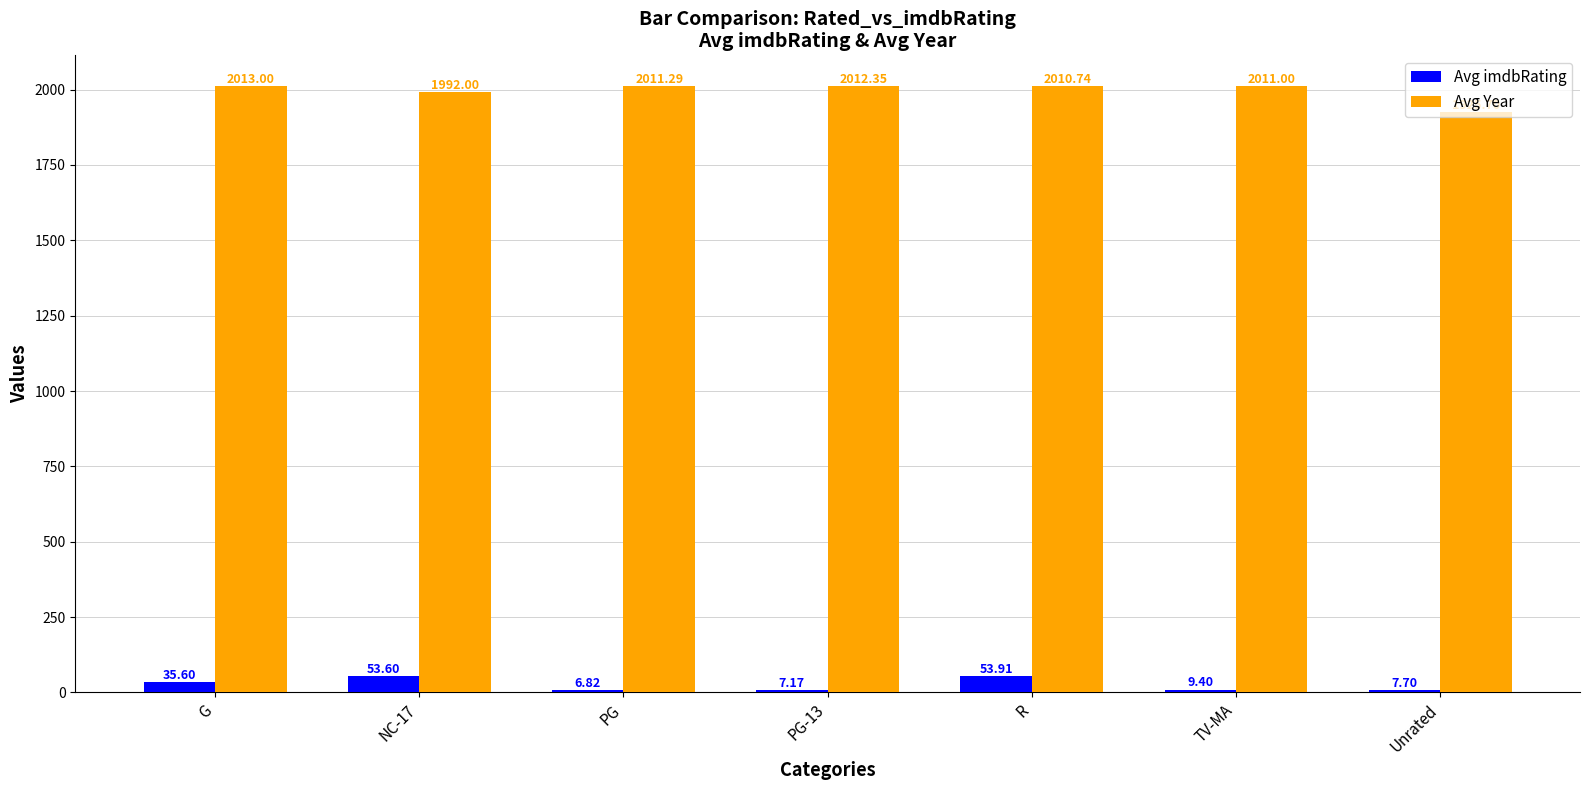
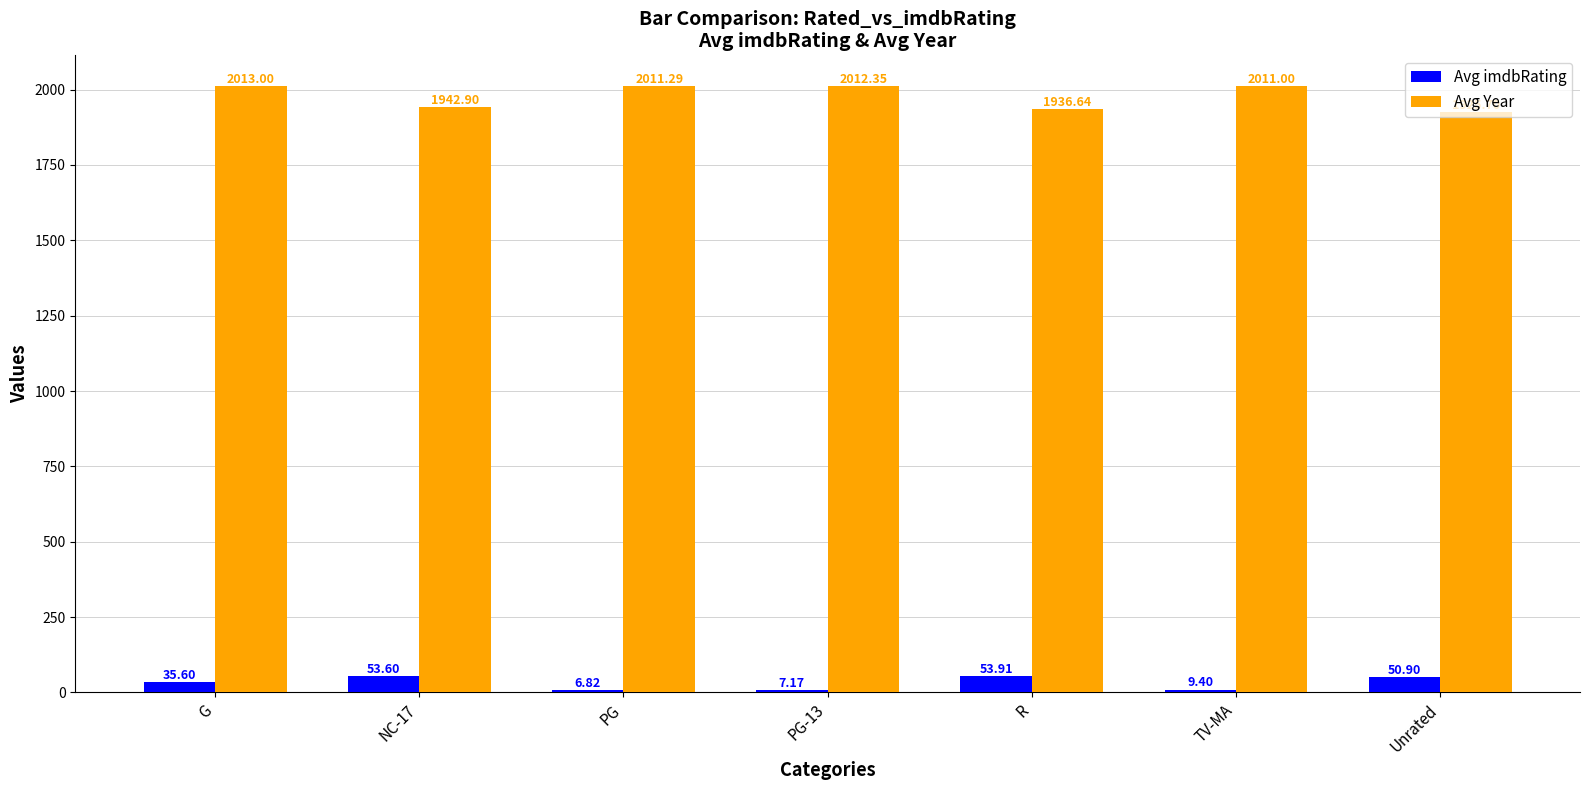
  {
    "Avg imdbRating": {
      "G": 35.60,
      "NC-17": 53.60,
      "PG": 6.82,
      "PG-13": 7.17,
      "R": 53.91,
      "TV-MA": 9.40,
-     "Unrated": 7.70
+     "Unrated": 50.90
    },
    "Avg Year": {
      "G": 2013.00,
-     "NC-17": 1992.00,
+     "NC-17": 1942.90,
      "PG": 2011.29,
      "PG-13": 2012.35,
-     "R": 2010.74,
+     "R": 1936.64,
      "TV-MA": 2011.00
    }
  }
